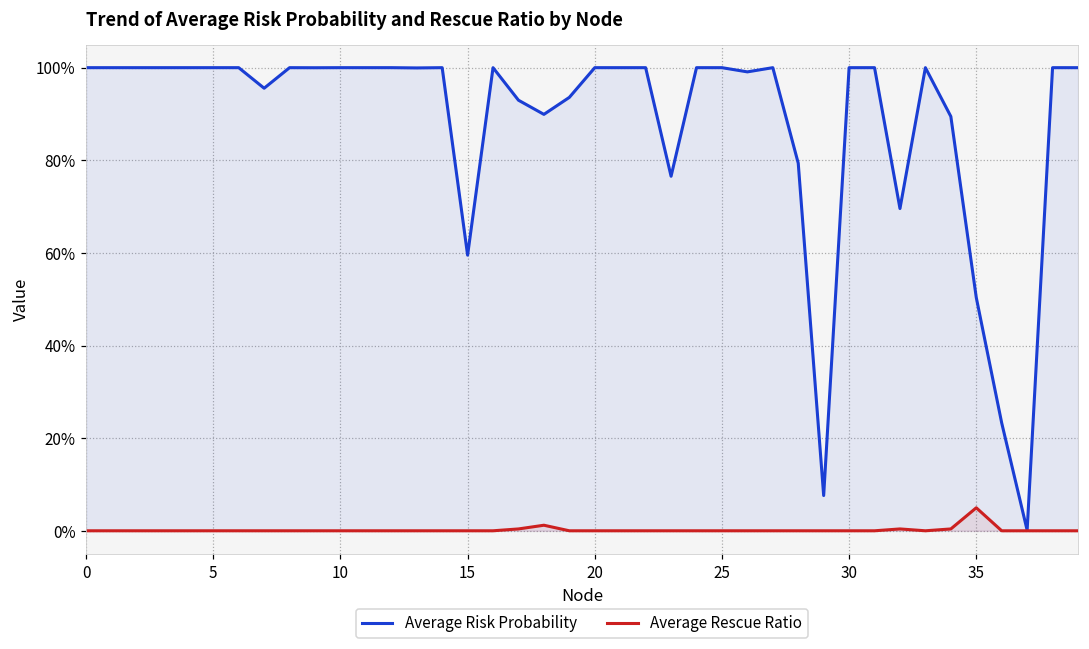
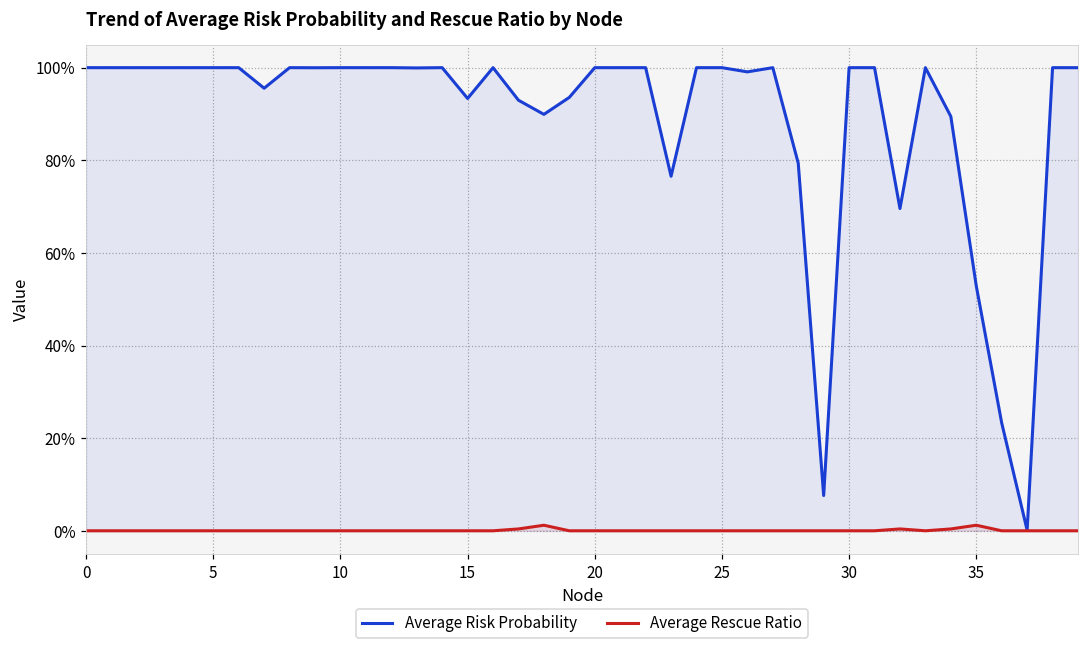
  {
    "Average Risk Probability": {
      "0": "100%",
      "5": "100%",
      "10": "100%",
-     "15": "60%",
+     "15": "93%",
      "20": "100%",
      "25": "100%",
      "30": "100%",
-     "35": "50%"
+     "35": "53%"
    },
    "Average Rescue Ratio": {
      "0": "0%",
      "5": "0%",
      "10": "0%",
      "15": "0%",
      "20": "0%",
      "25": "0%",
      "30": "0%",
-     "35": "5%"
+     "35": "1%"
    }
  }
